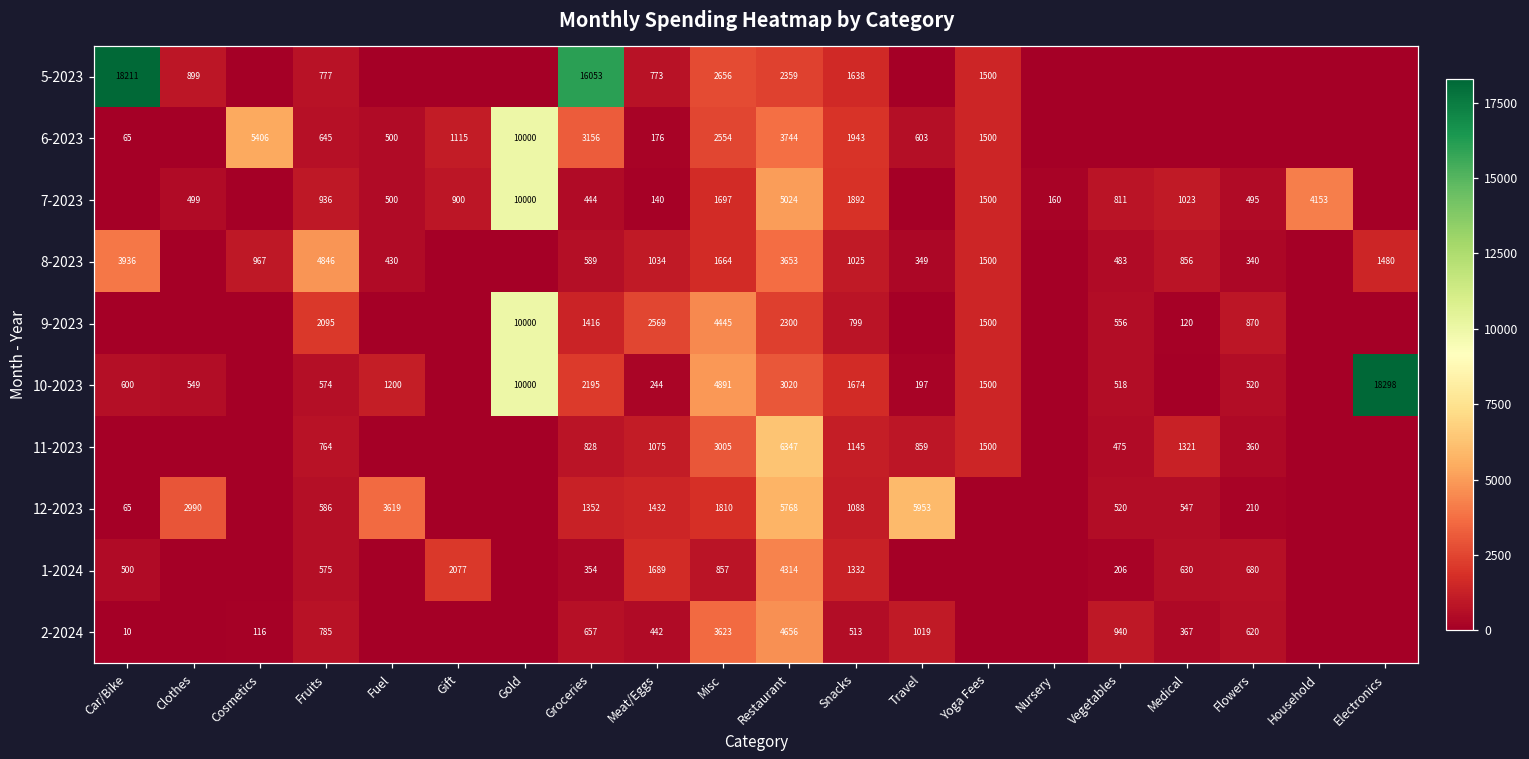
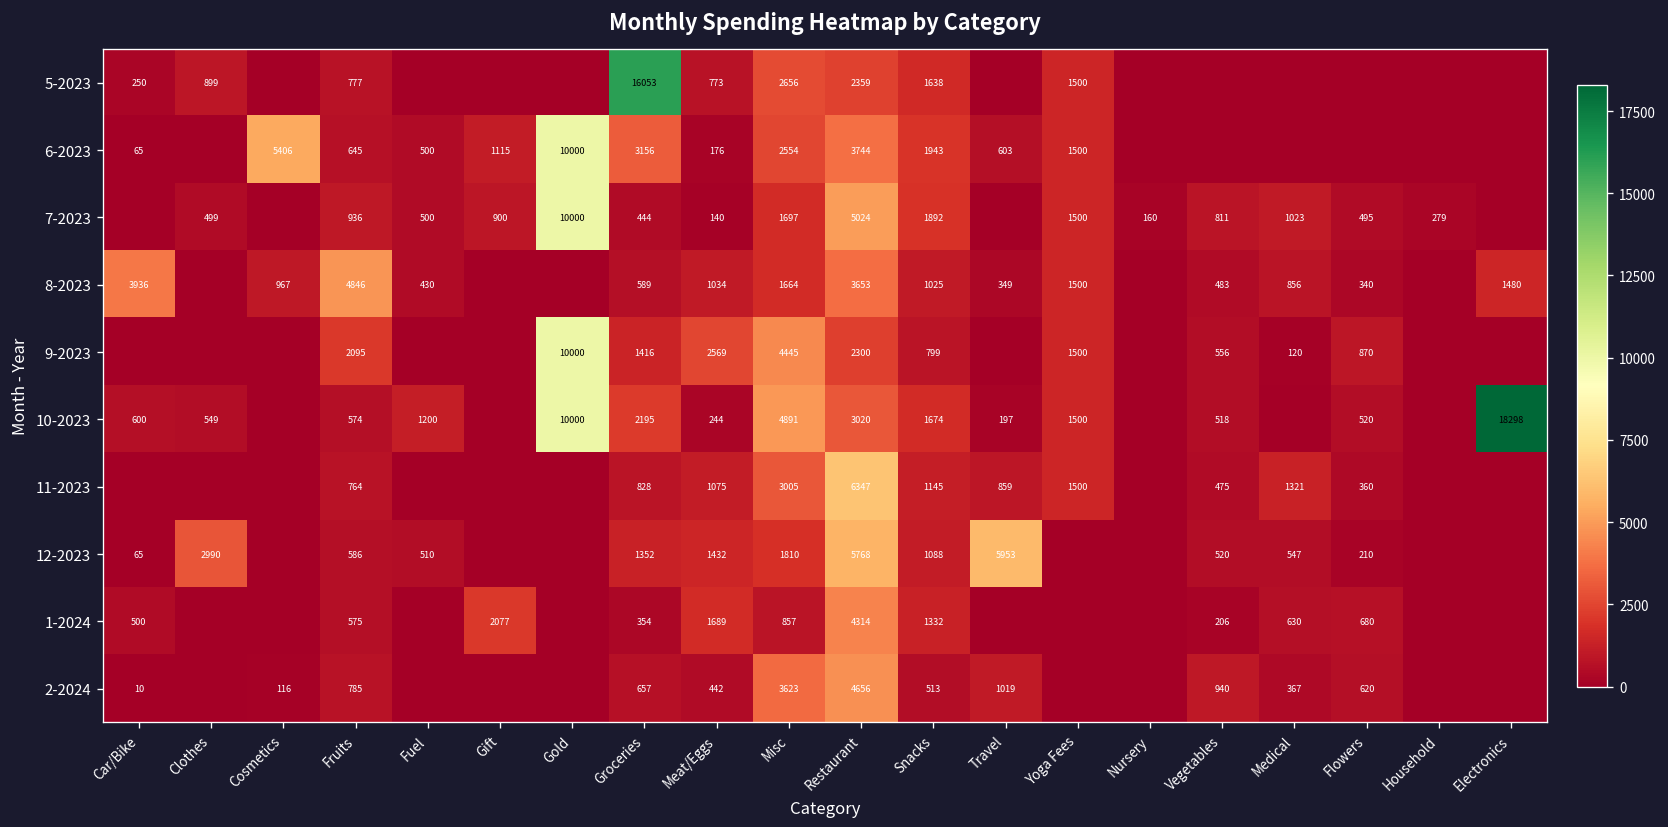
  {
    "5-2023": {
-     "Car/Bike": 18211,
+     "Car/Bike": 250,
      "Clothes": 899,
      "Fruits": 777,
      "Groceries": 16053,
      "Meat/Eggs": 773,
      "Misc": 2656,
      "Restaurant": 2359,
      "Snacks": 1638,
      "Yoga Fees": 1500
    },
    "6-2023": {
      "Car/Bike": 65,
      "Cosmetics": 5406,
      "Fruits": 645,
      "Fuel": 500,
      "Gift": 1115,
      "Gold": 10000,
      "Groceries": 3156,
      "Meat/Eggs": 176,
      "Misc": 2554,
      "Restaurant": 3744,
      "Snacks": 1943,
      "Travel": 603,
      "Yoga Fees": 1500
    },
    "7-2023": {
      "Clothes": 499,
      "Fruits": 936,
      "Fuel": 500,
      "Gift": 900,
      "Gold": 10000,
      "Groceries": 444,
      "Meat/Eggs": 140,
      "Misc": 1697,
      "Restaurant": 5024,
      "Snacks": 1892,
      "Yoga Fees": 1500,
      "Nursery": 160,
      "Vegetables": 811,
      "Medical": 1023,
      "Flowers": 495,
-     "Household": 4153
+     "Household": 279
    },
    "8-2023": {
      "Car/Bike": 3936,
      "Cosmetics": 967,
      "Fruits": 4846,
      "Fuel": 430,
      "Groceries": 589,
      "Meat/Eggs": 1034,
      "Misc": 1664,
      "Restaurant": 3653,
      "Snacks": 1025,
      "Travel": 349,
      "Yoga Fees": 1500,
      "Vegetables": 483,
      "Medical": 856,
      "Flowers": 340,
      "Electronics": 1480
    },
    "9-2023": {
      "Fruits": 2095,
      "Gold": 10000,
      "Groceries": 1416,
      "Meat/Eggs": 2569,
      "Misc": 4445,
      "Restaurant": 2300,
      "Snacks": 799,
      "Yoga Fees": 1500,
      "Vegetables": 556,
      "Medical": 120,
      "Flowers": 870
    },
    "10-2023": {
      "Car/Bike": 600,
      "Clothes": 549,
      "Fruits": 574,
      "Fuel": 1200,
      "Gold": 10000,
      "Groceries": 2195,
      "Meat/Eggs": 244,
      "Misc": 4891,
      "Restaurant": 3020,
      "Snacks": 1674,
      "Travel": 197,
      "Yoga Fees": 1500,
      "Vegetables": 518,
      "Flowers": 520,
      "Electronics": 18298
    },
    "11-2023": {
      "Fruits": 764,
      "Groceries": 828,
      "Meat/Eggs": 1075,
      "Misc": 3005,
      "Restaurant": 6347,
      "Snacks": 1145,
      "Travel": 859,
      "Yoga Fees": 1500,
      "Vegetables": 475,
      "Medical": 1321,
      "Flowers": 360
    },
    "12-2023": {
      "Car/Bike": 65,
      "Clothes": 2990,
      "Fruits": 586,
-     "Fuel": 3619,
+     "Fuel": 510,
      "Groceries": 1352,
      "Meat/Eggs": 1432,
      "Misc": 1810,
      "Restaurant": 5768,
      "Snacks": 1088,
      "Travel": 5953,
      "Vegetables": 520,
      "Medical": 547,
      "Flowers": 210
    },
    "1-2024": {
      "Car/Bike": 500,
      "Fruits": 575,
      "Gift": 2077,
      "Groceries": 354,
      "Meat/Eggs": 1689,
      "Misc": 857,
      "Restaurant": 4314,
      "Snacks": 1332,
      "Vegetables": 206,
      "Medical": 630,
      "Flowers": 680
    },
    "2-2024": {
      "Car/Bike": 10,
      "Cosmetics": 116,
      "Fruits": 785,
      "Groceries": 657,
      "Meat/Eggs": 442,
      "Misc": 3623,
      "Restaurant": 4656,
      "Snacks": 513,
      "Travel": 1019,
      "Vegetables": 940,
      "Medical": 367,
      "Flowers": 620
    }
  }
